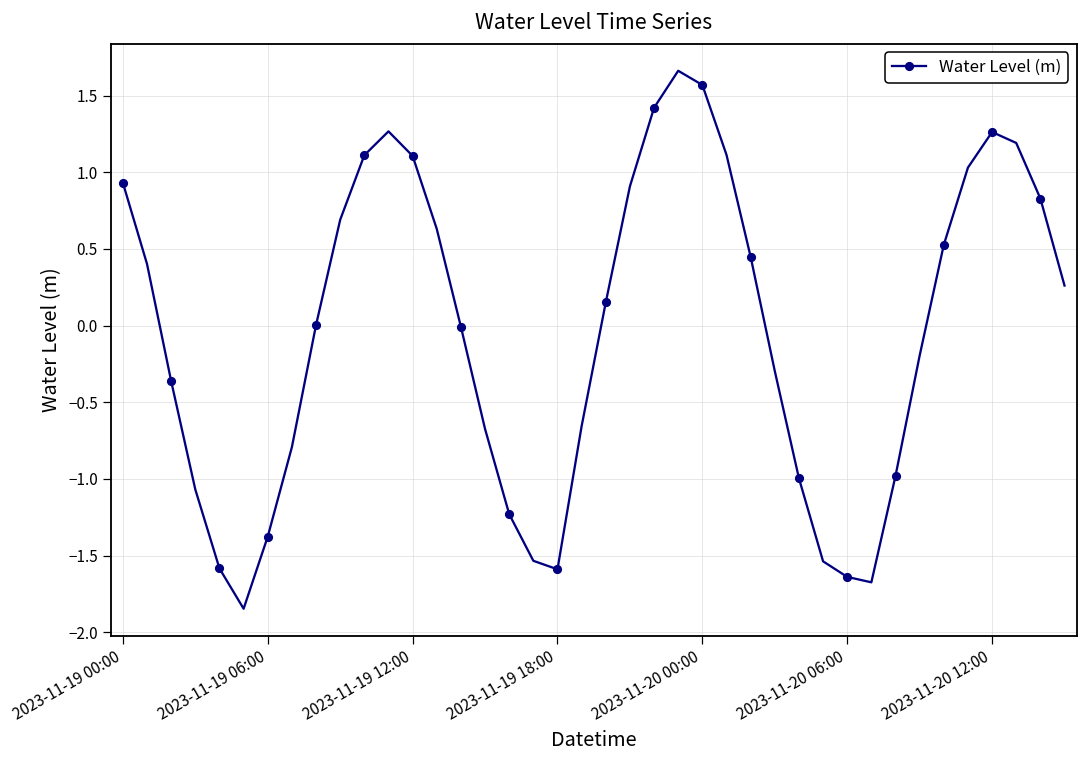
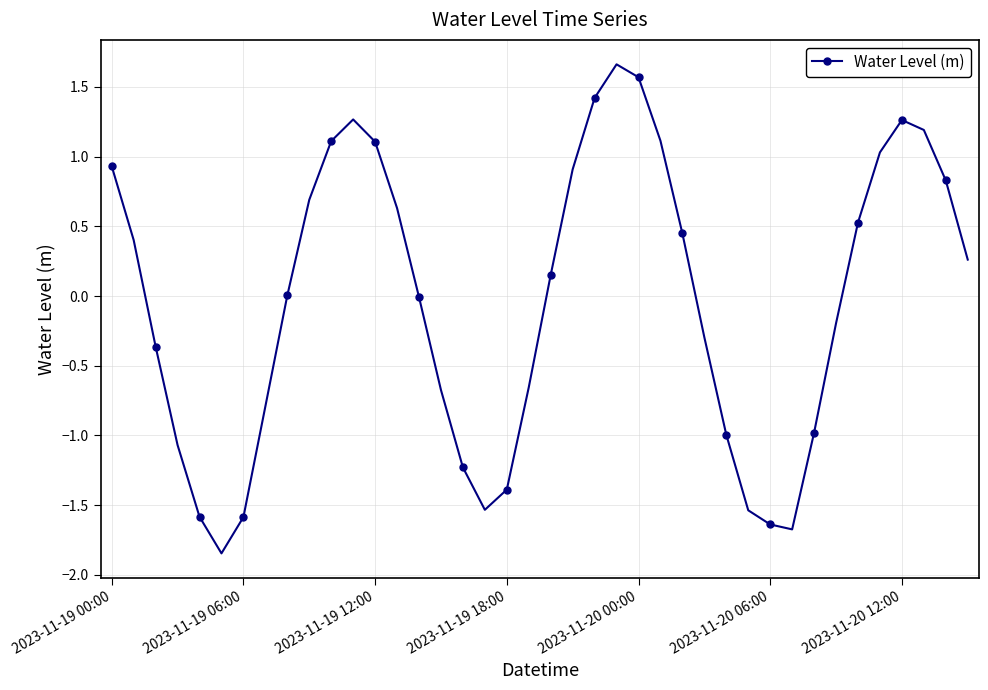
  {
    "2023-11-19 00:00": 0.93,
-   "2023-11-19 06:00": -1.38,
+   "2023-11-19 06:00": -1.59,
    "2023-11-19 12:00": 1.11,
-   "2023-11-19 18:00": -1.59,
+   "2023-11-19 18:00": -1.39,
    "2023-11-20 00:00": 1.57,
    "2023-11-20 06:00": -1.64,
    "2023-11-20 12:00": 1.26
  }
